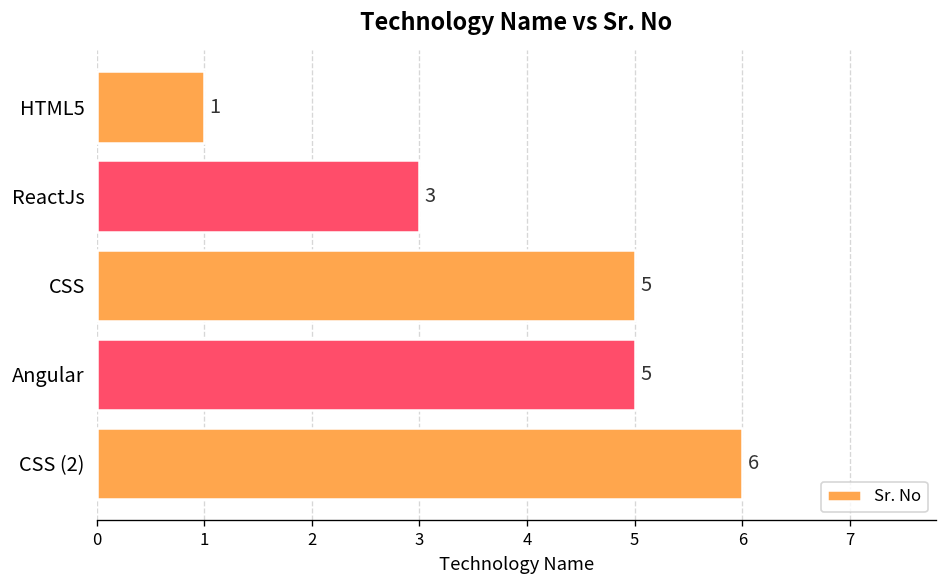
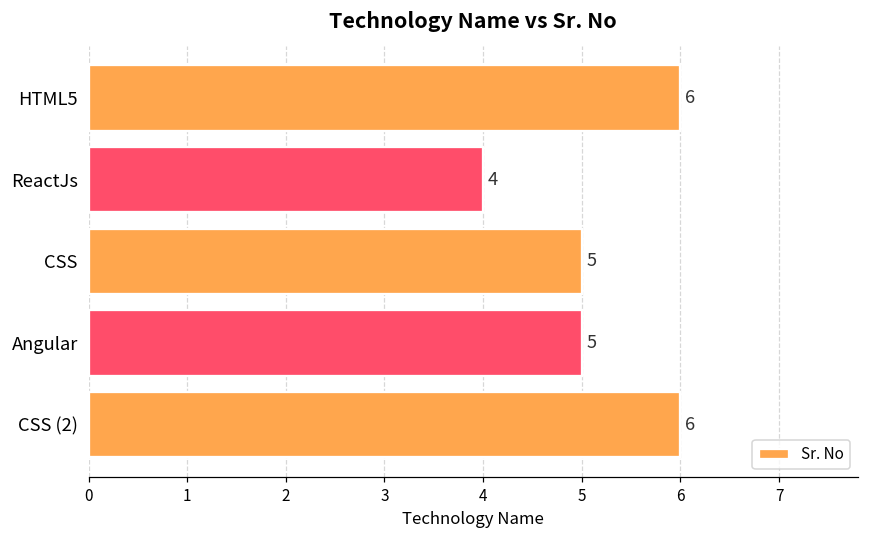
  {
-   "HTML5": 1,
-   "ReactJs": 3,
+   "HTML5": 6,
+   "ReactJs": 4,
    "CSS": 5,
    "Angular": 5,
    "CSS (2)": 6
  }
